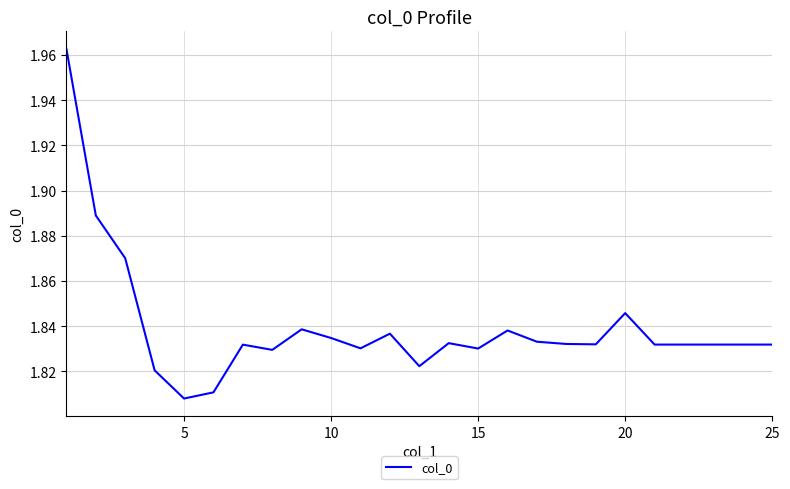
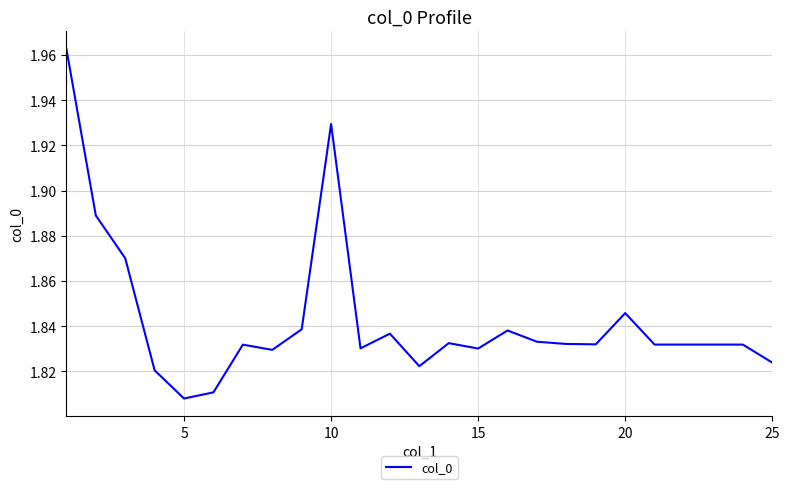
  {
    "5": 1.808,
-   "10": 1.835,
+   "10": 1.929,
    "15": 1.830,
    "20": 1.846,
-   "25": 1.832
+   "25": 1.824
  }
